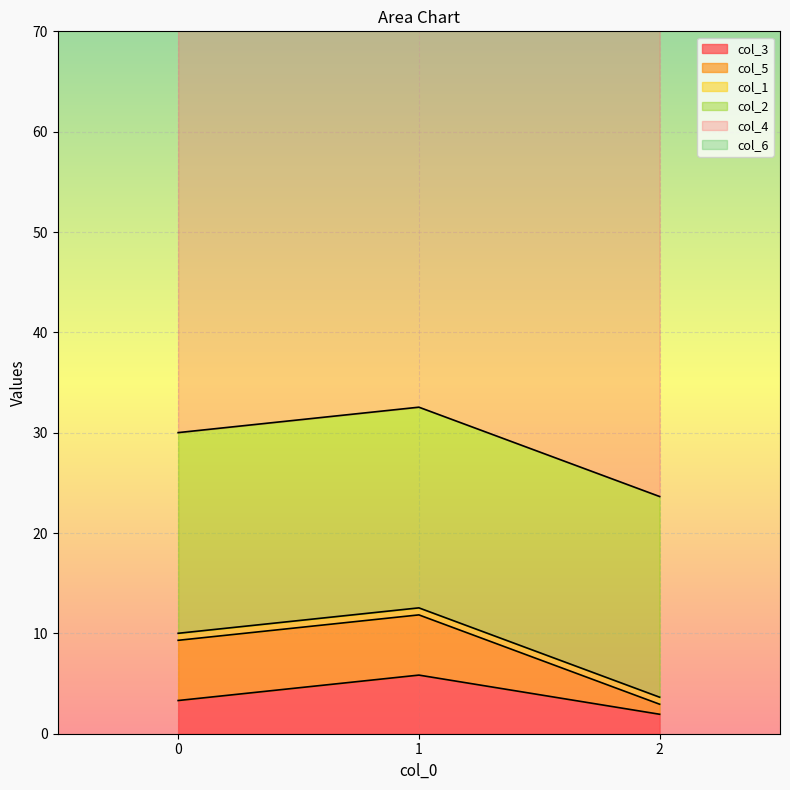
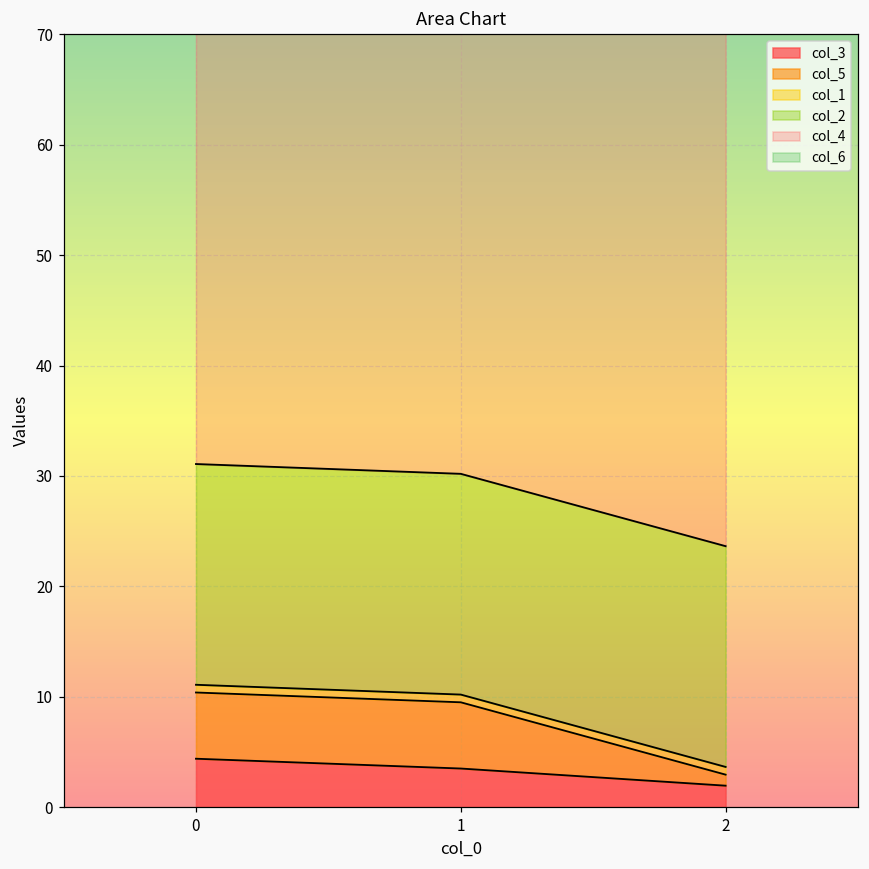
  {
    "col_3": {
-     "0": 3.3,
-     "1": 5.8,
+     "0": 4.4,
+     "1": 3.5,
      "2": 1.9
    },
    "col_5": {
      "0": 6.0,
      "1": 6.0,
      "2": 1.0
    },
    "col_1": {
      "0": 0.7,
      "1": 0.7,
      "2": 0.7
    },
    "col_2": {
      "0": 20.0,
      "1": 20.0,
      "2": 20.0
    }
  }
